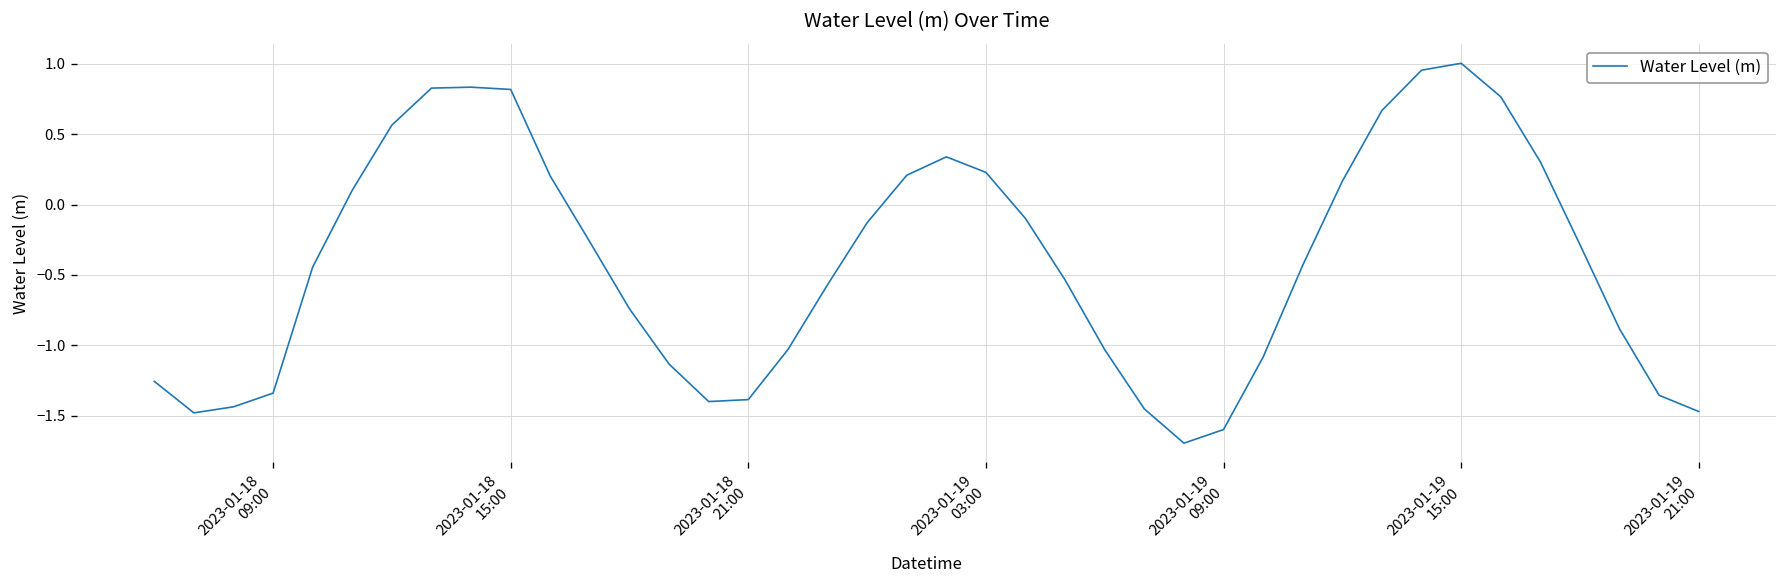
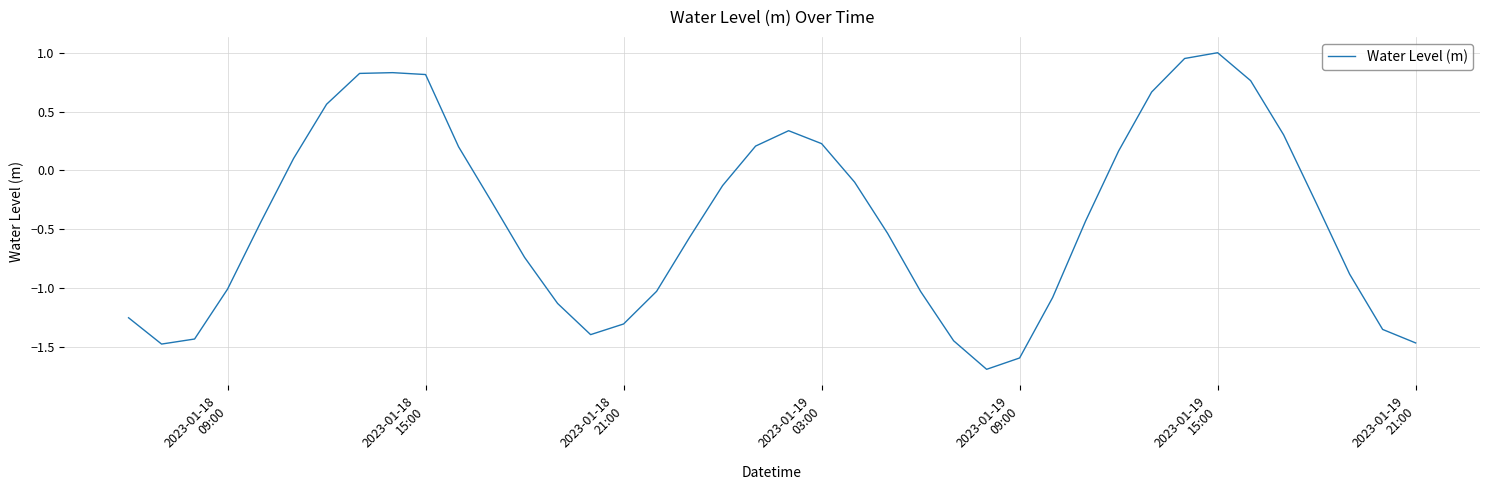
  {
-   "2023-01-18 09:00": -1.34,
+   "2023-01-18 09:00": -1.01,
    "2023-01-18 15:00": 0.82,
-   "2023-01-18 21:00": -1.38,
+   "2023-01-18 21:00": -1.31,
    "2023-01-19 03:00": 0.23,
    "2023-01-19 09:00": -1.60,
    "2023-01-19 15:00": 1.00,
    "2023-01-19 21:00": -1.47
  }
